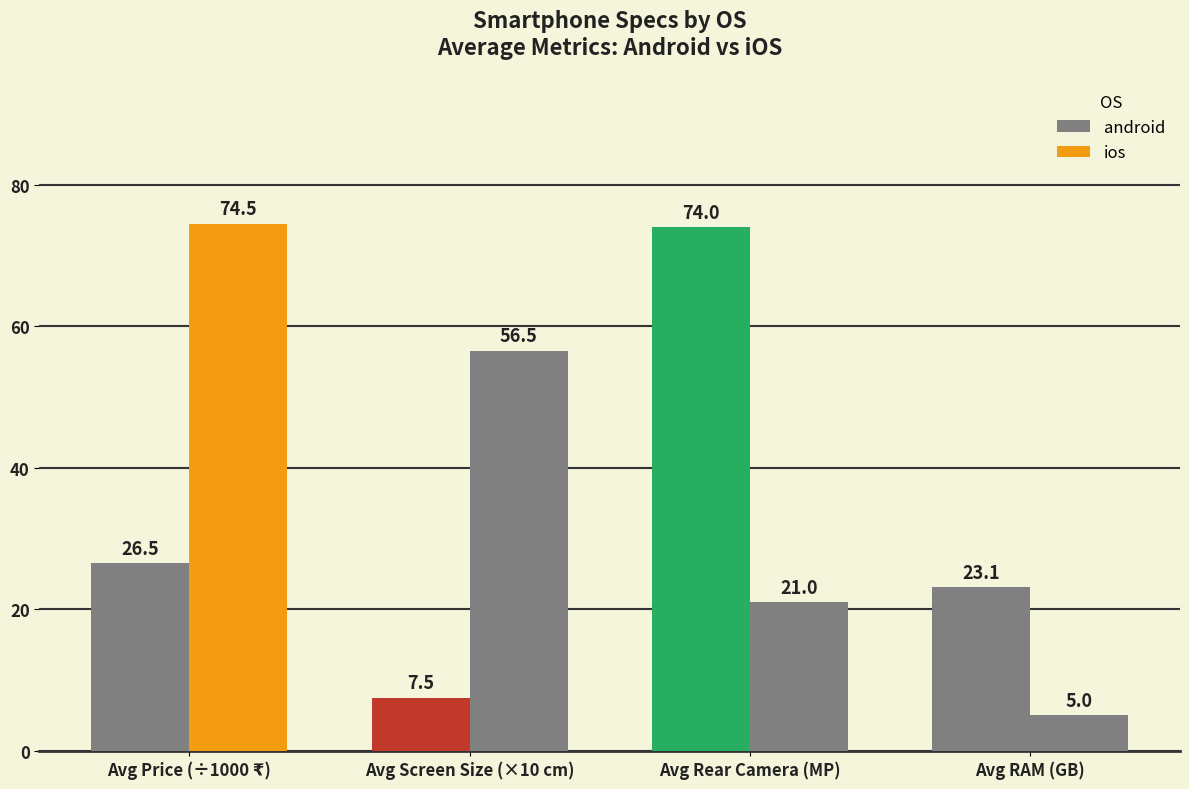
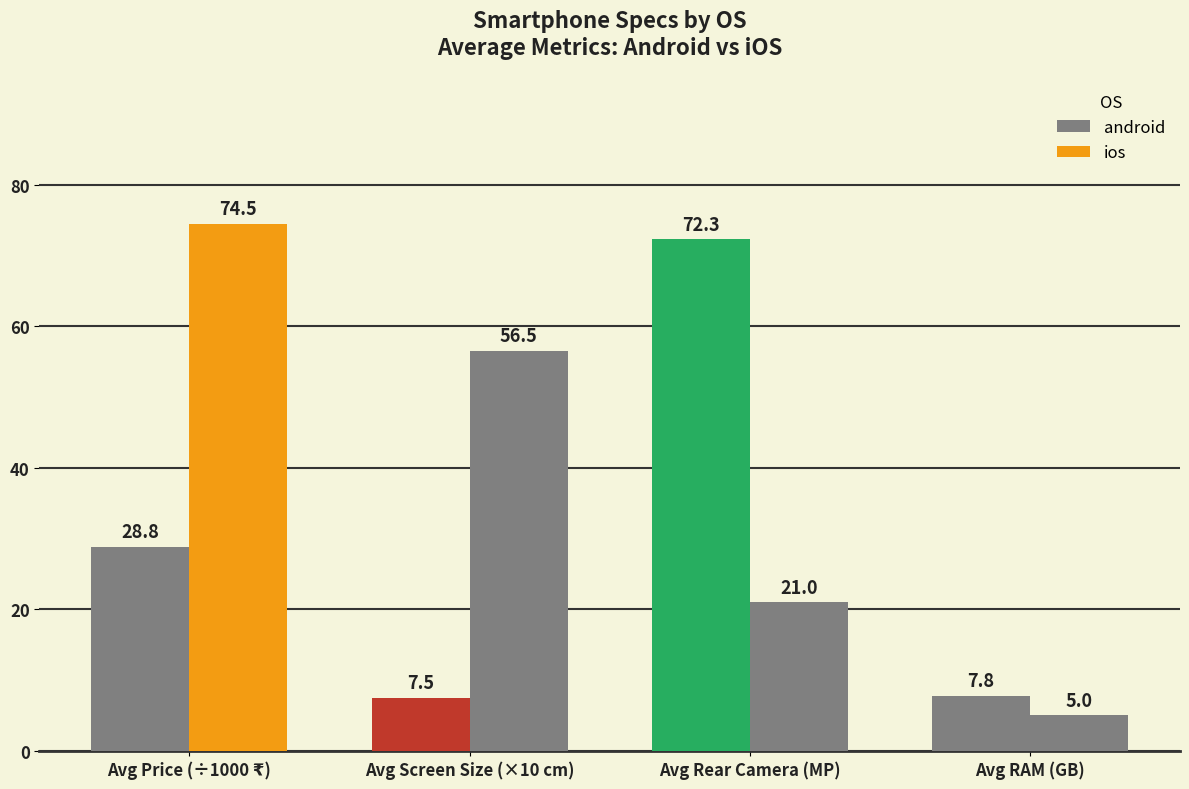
  {
    "android": {
-     "Avg Price (÷1000 ₹)": 26.5,
+     "Avg Price (÷1000 ₹)": 28.8,
      "Avg Screen Size (×10 cm)": 7.5,
-     "Avg Rear Camera (MP)": 74.0,
-     "Avg RAM (GB)": 23.1
+     "Avg Rear Camera (MP)": 72.3,
+     "Avg RAM (GB)": 7.8
    },
    "ios": {
      "Avg Price (÷1000 ₹)": 74.5,
      "Avg Screen Size (×10 cm)": 56.5,
      "Avg Rear Camera (MP)": 21.0,
      "Avg RAM (GB)": 5.0
    }
  }
